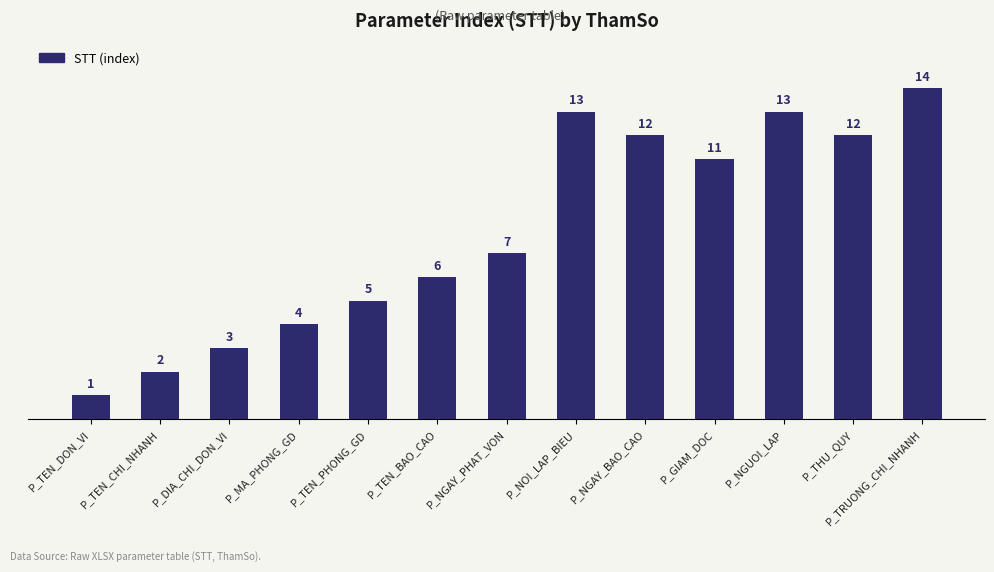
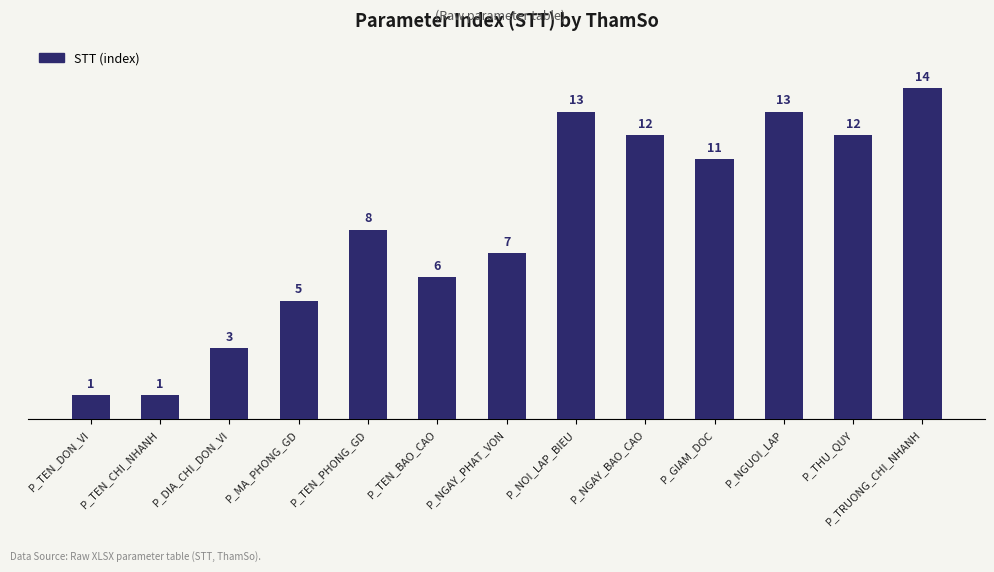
  {
    "P_TEN_DON_VI": 1,
-   "P_TEN_CHI_NHANH": 2,
+   "P_TEN_CHI_NHANH": 1,
    "P_DIA_CHI_DON_VI": 3,
-   "P_MA_PHONG_GD": 4,
-   "P_TEN_PHONG_GD": 5,
+   "P_MA_PHONG_GD": 5,
+   "P_TEN_PHONG_GD": 8,
    "P_TEN_BAO_CAO": 6,
    "P_NGAY_PHAT_VON": 7,
    "P_NOI_LAP_BIEU": 13,
    "P_NGAY_BAO_CAO": 12,
    "P_GIAM_DOC": 11,
    "P_NGUOI_LAP": 13,
    "P_THU_QUY": 12,
    "P_TRUONG_CHI_NHANH": 14
  }
